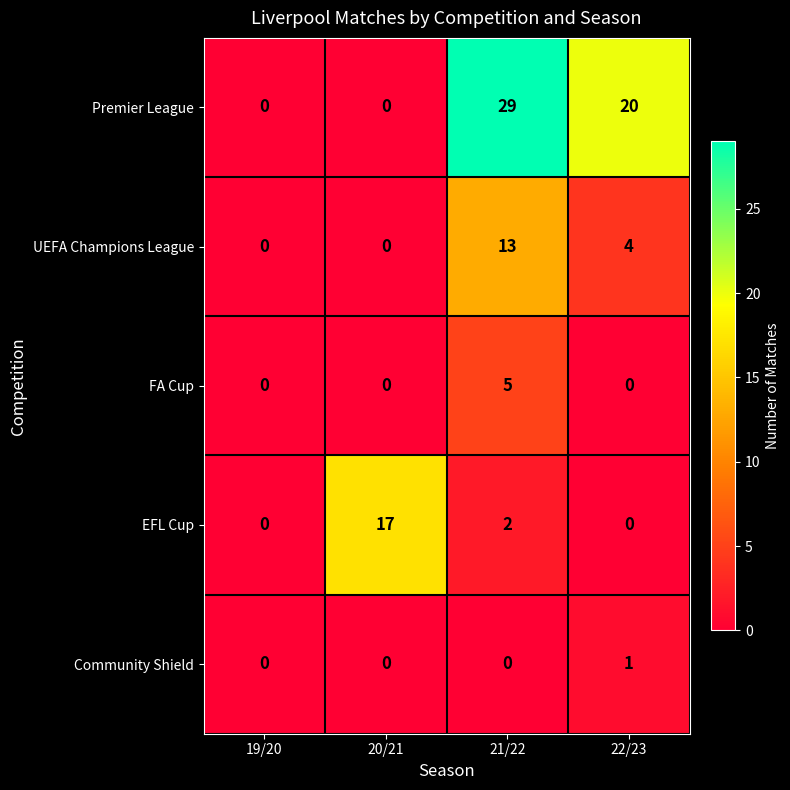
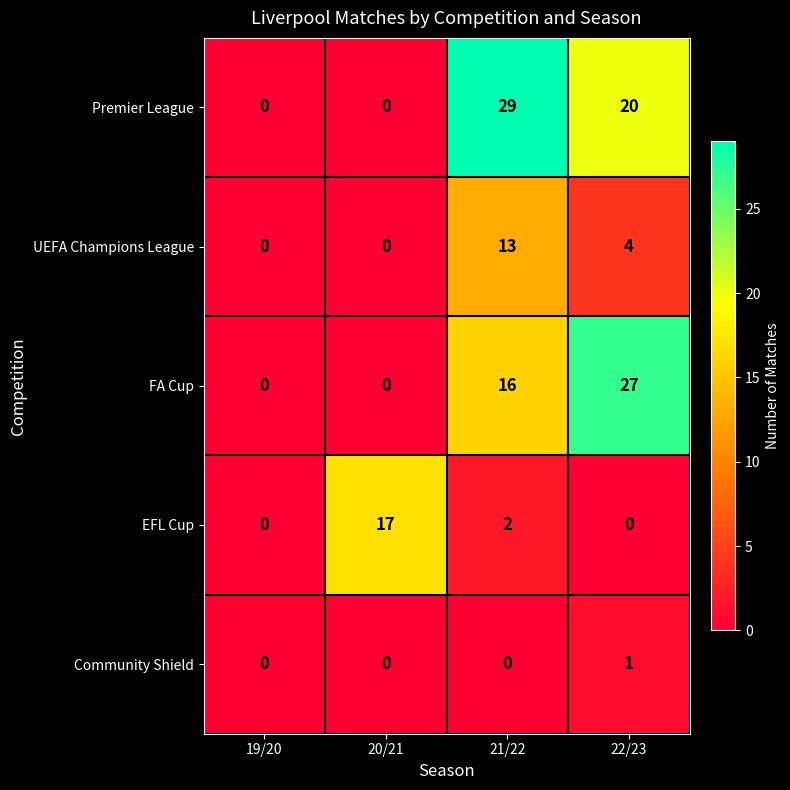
  {
    "Premier League": {
      "19/20": 0,
      "20/21": 0,
      "21/22": 29,
      "22/23": 20
    },
    "UEFA Champions League": {
      "19/20": 0,
      "20/21": 0,
      "21/22": 13,
      "22/23": 4
    },
    "FA Cup": {
      "19/20": 0,
      "20/21": 0,
-     "21/22": 5,
-     "22/23": 0
+     "21/22": 16,
+     "22/23": 27
    },
    "EFL Cup": {
      "19/20": 0,
      "20/21": 17,
      "21/22": 2,
      "22/23": 0
    },
    "Community Shield": {
      "19/20": 0,
      "20/21": 0,
      "21/22": 0,
      "22/23": 1
    }
  }
